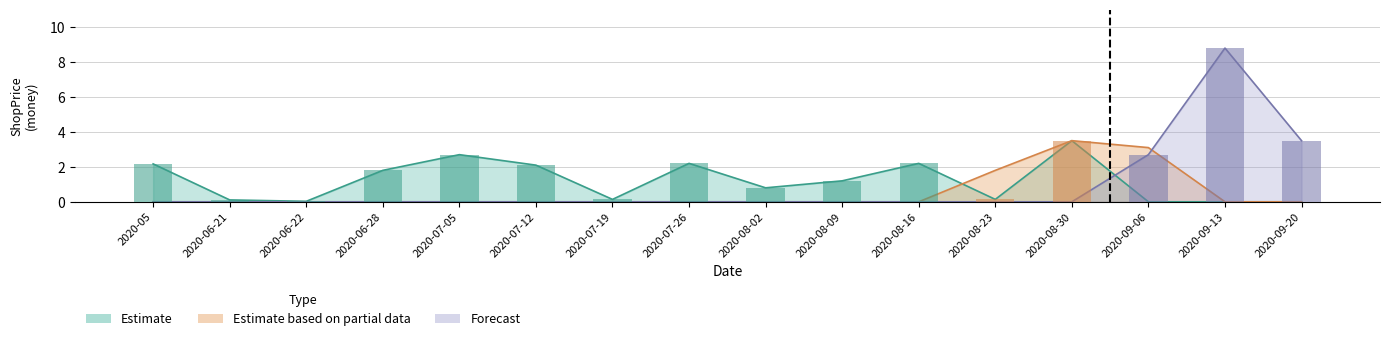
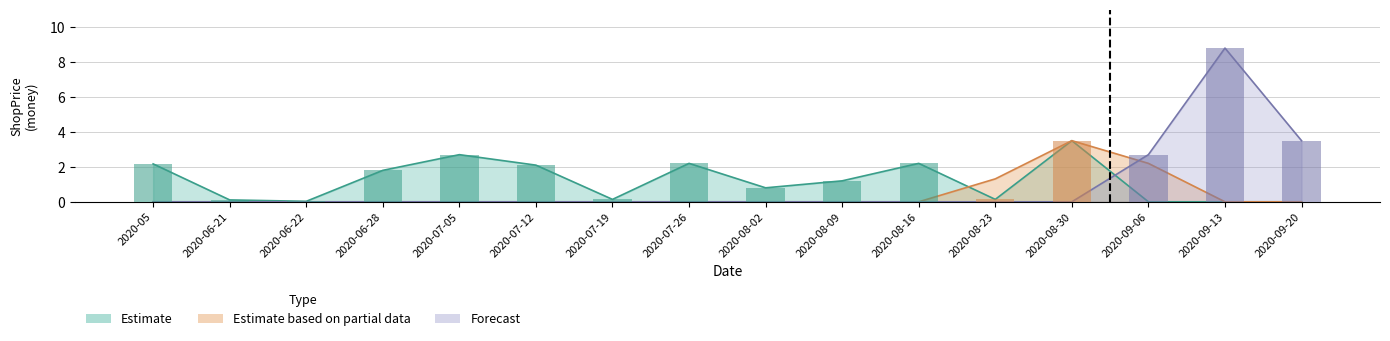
  {
    "Estimate based on partial data": {
-     "2020-08-23": 1.8,
-     "2020-09-06": 3.1
+     "2020-08-23": 1.3,
+     "2020-09-06": 2.2
    }
  }
